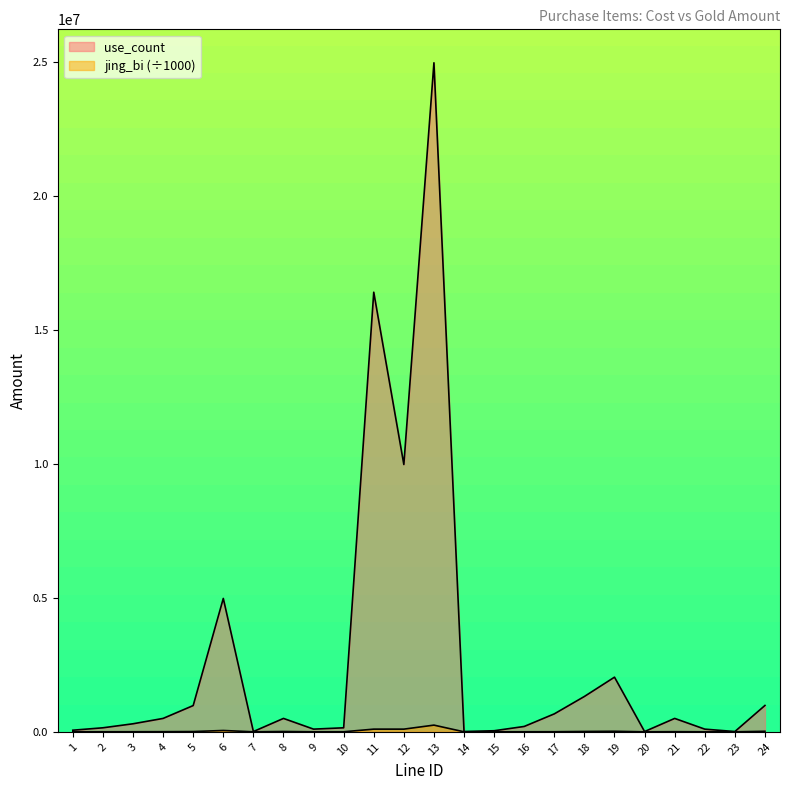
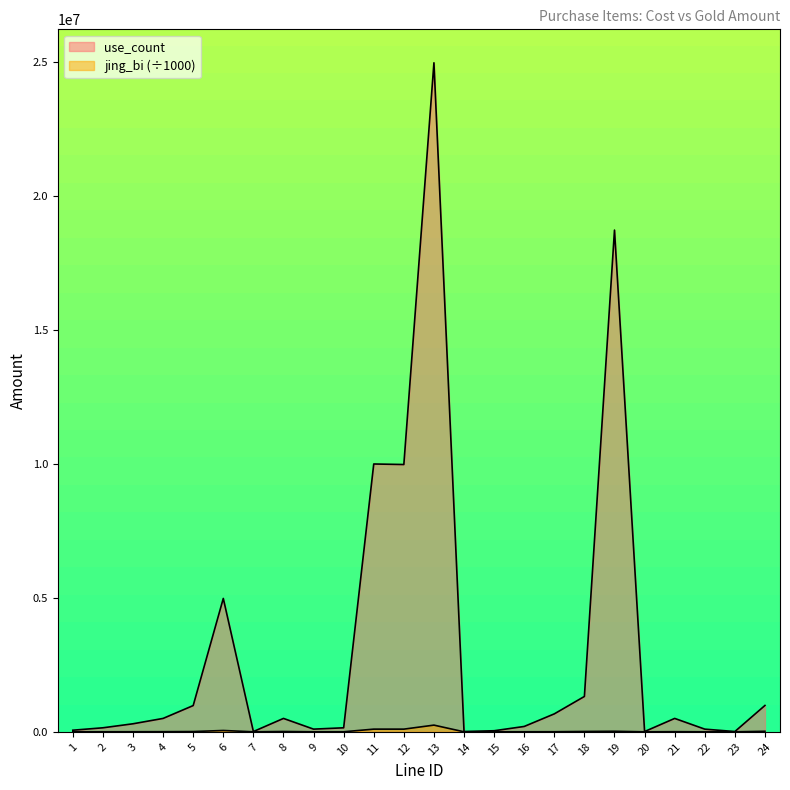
  {
    "use_count": {
      "2": 200000,
      "3": 300000,
      "4": 500000,
      "5": 1000000,
      "6": 5000000,
      "8": 500000,
      "9": 100000,
      "10": 200000,
-     "11": 16400000,
+     "11": 10000000,
      "12": 10000000,
      "13": 25000000,
      "16": 200000,
      "17": 700000,
      "18": 1300000,
-     "19": 2000000,
+     "19": 18700000,
      "21": 500000,
      "22": 100000,
      "24": 1000000
    },
    "jing_bi (÷1000)": {
      "2": 0,
      "3": 0,
      "4": 0,
      "5": 0,
      "6": 0,
      "8": 0,
      "9": 0,
      "10": 0,
      "11": 100000,
      "12": 100000,
      "13": 200000,
      "16": 0,
      "17": 0,
      "18": 0,
      "19": 0,
      "21": 0,
      "22": 0,
      "24": 0
    }
  }
